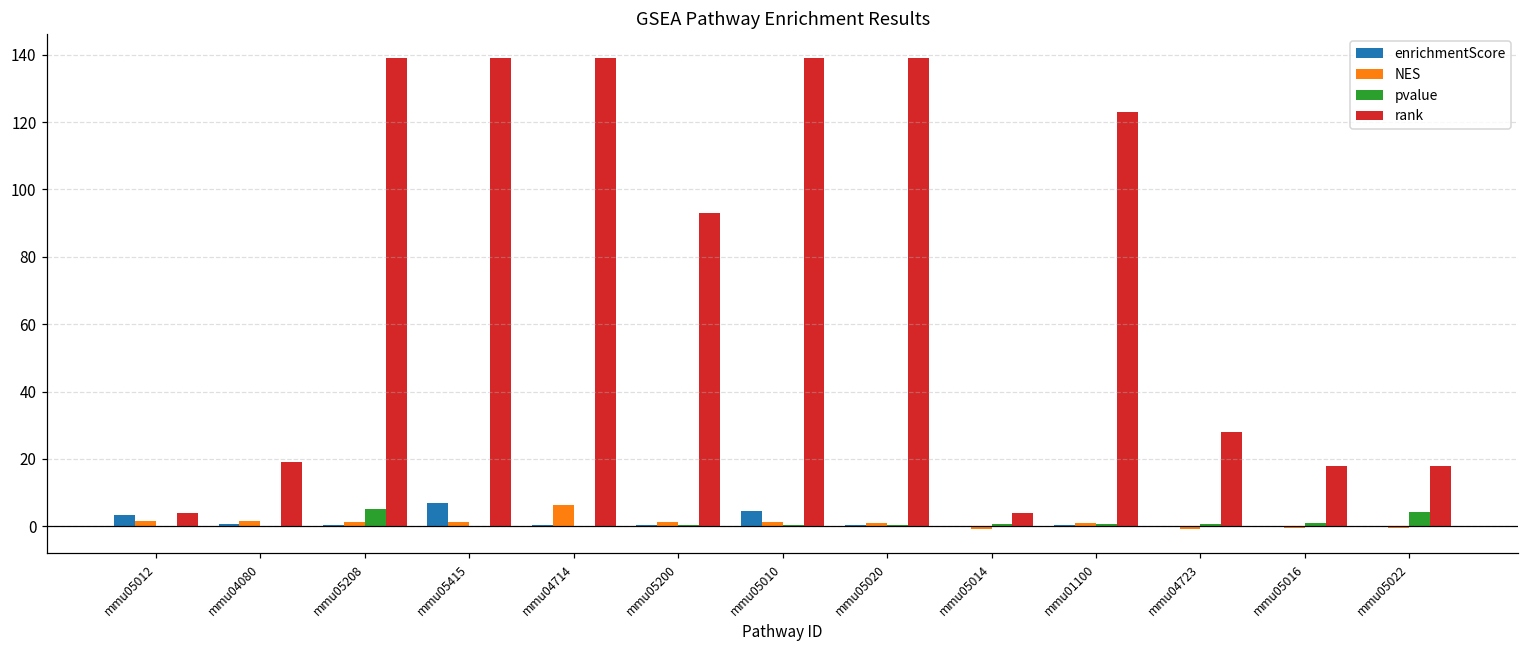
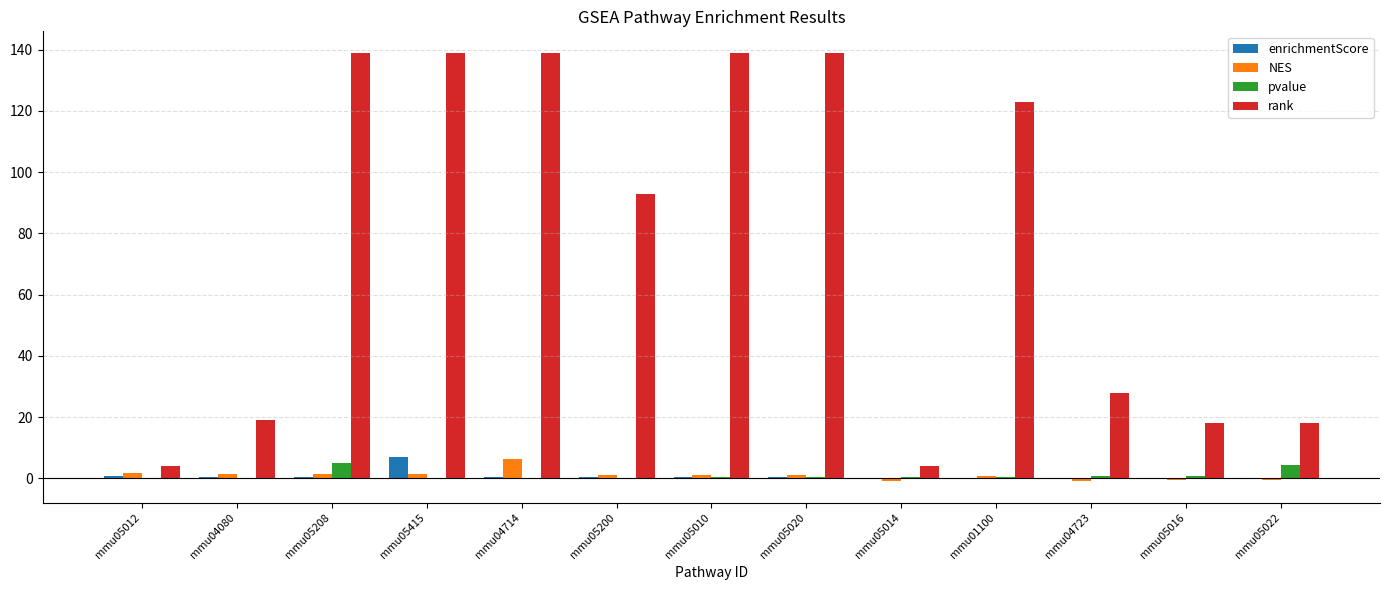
  {
    "enrichmentScore": {
-     "mmu05012": 3,
+     "mmu05012": 1,
      "mmu05415": 7,
-     "mmu05010": 5
+     "mmu05010": 0
    },
    "NES": {
      "mmu05012": 2,
      "mmu04080": 2,
      "mmu05208": 1,
      "mmu05415": 1,
      "mmu04714": 6,
      "mmu05200": 1,
      "mmu05010": 1,
      "mmu05020": 1,
      "mmu05014": -1,
      "mmu01100": 1
    },
    "pvalue": {
      "mmu05208": 5,
      "mmu05016": 1,
      "mmu05022": 4
    },
    "rank": {
      "mmu05012": 4,
      "mmu04080": 19,
      "mmu05208": 139,
      "mmu05415": 139,
      "mmu04714": 139,
      "mmu05200": 93,
      "mmu05010": 139,
      "mmu05020": 139,
      "mmu05014": 4,
      "mmu01100": 123,
      "mmu04723": 28,
      "mmu05016": 18,
      "mmu05022": 18
    }
  }
